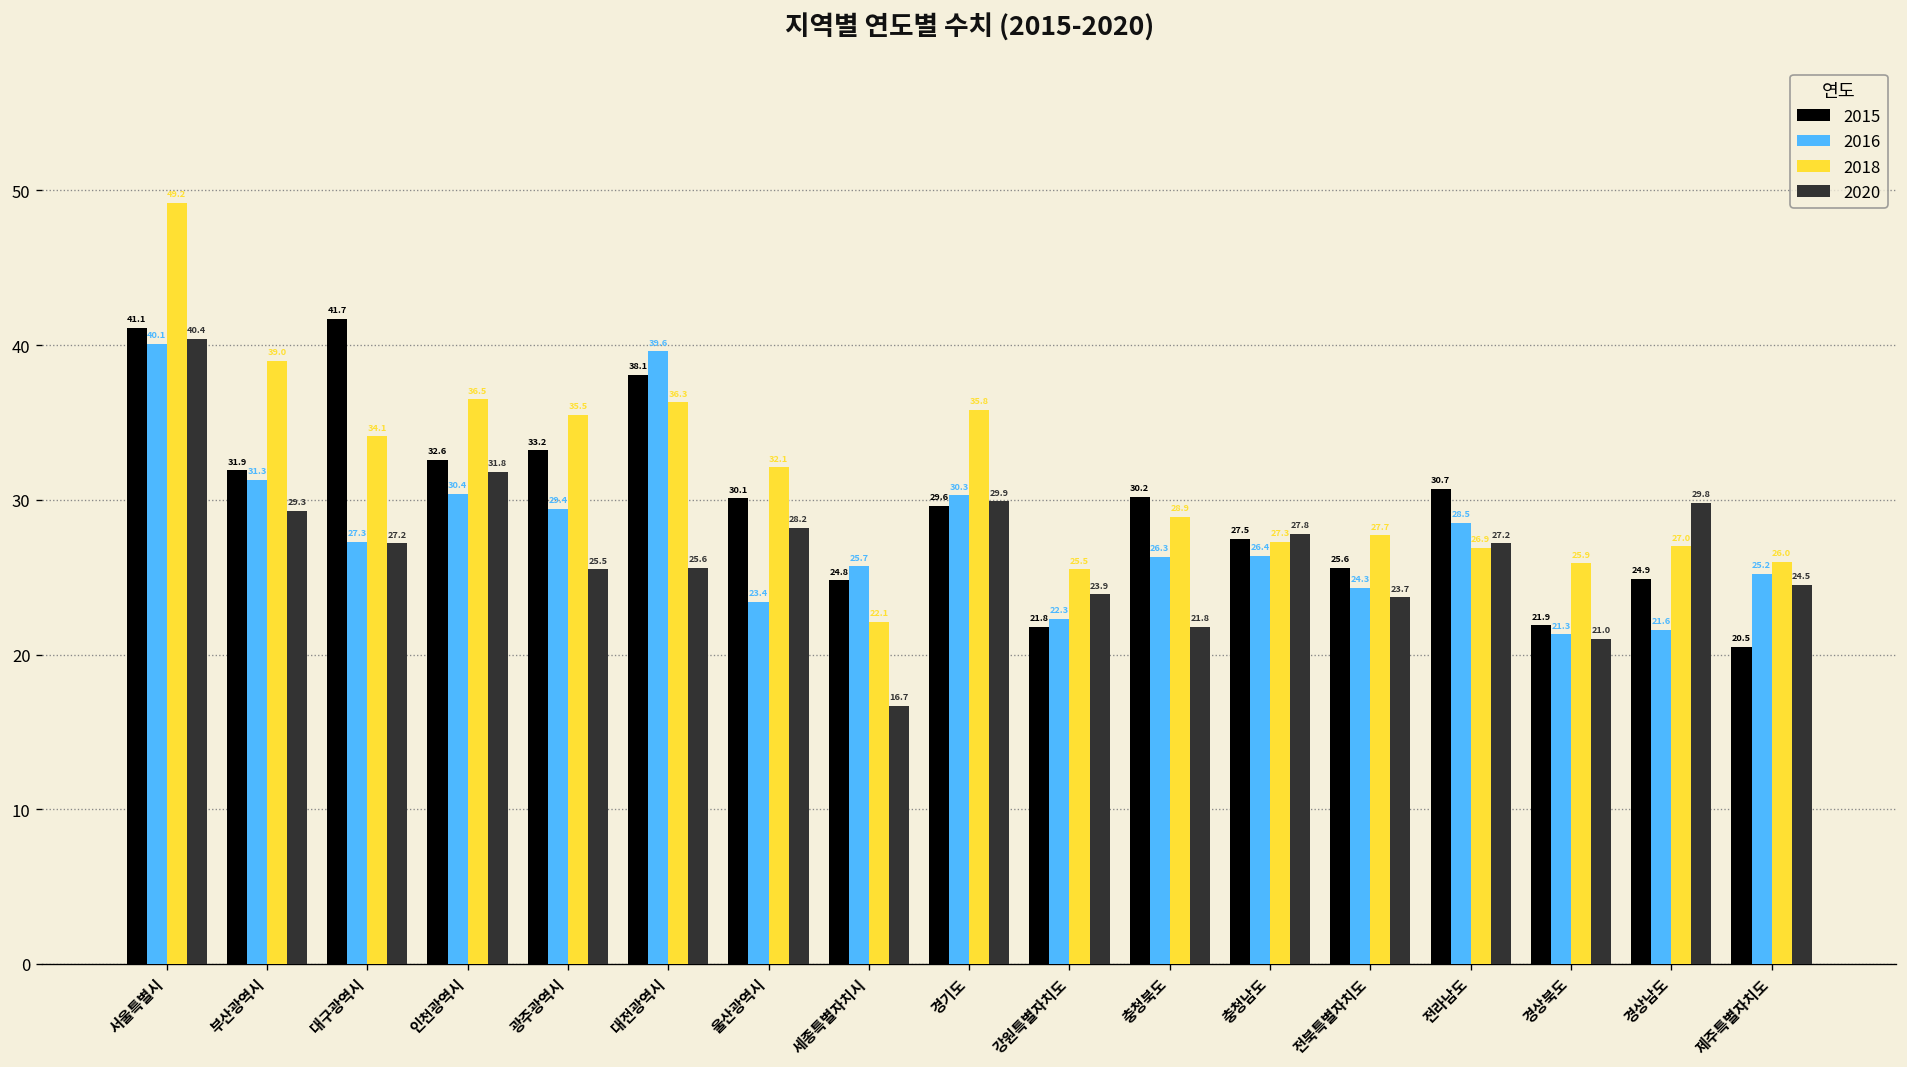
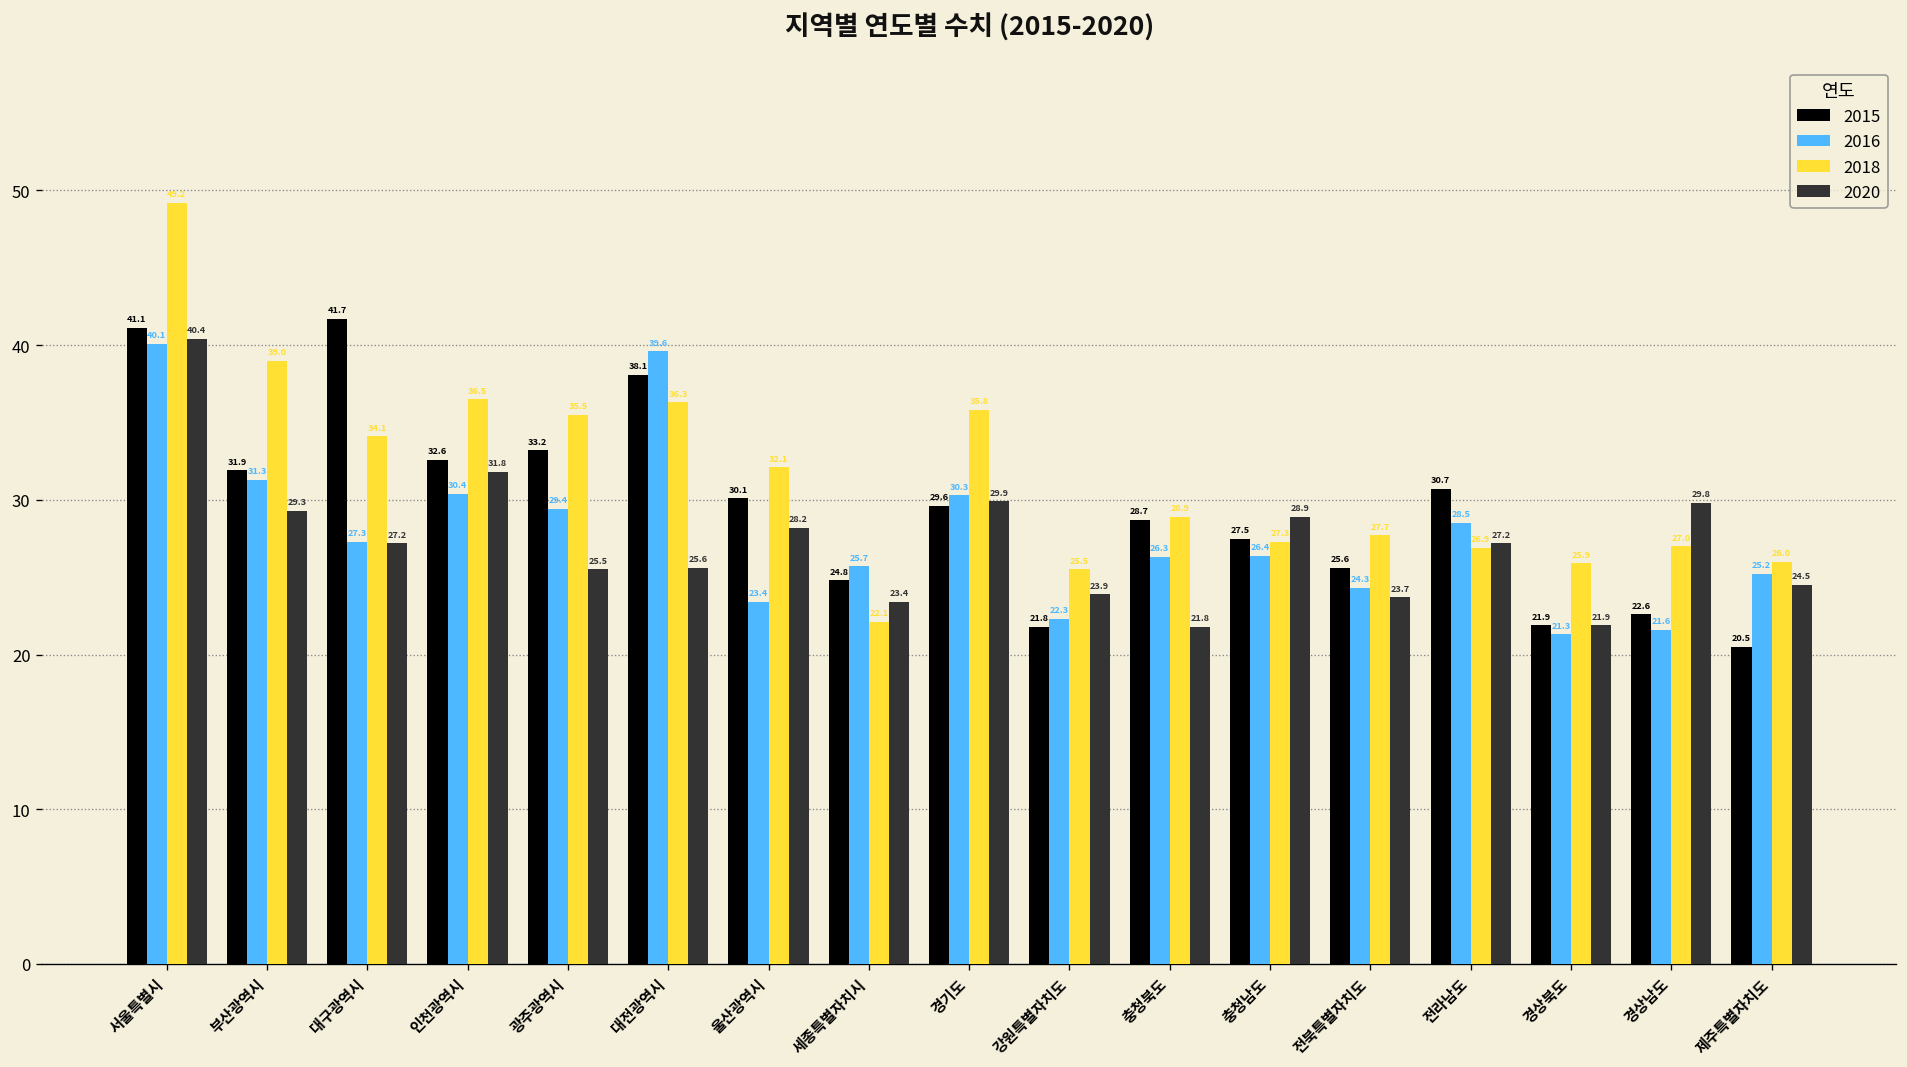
  {
    "2015": {
      "서울특별시": 41.1,
      "부산광역시": 31.9,
      "대구광역시": 41.7,
      "인천광역시": 32.6,
      "광주광역시": 33.2,
      "대전광역시": 38.1,
      "울산광역시": 30.1,
      "세종특별자치시": 24.8,
      "경기도": 29.6,
      "강원특별자치도": 21.8,
-     "충청북도": 30.2,
+     "충청북도": 28.7,
      "충청남도": 27.5,
      "전북특별자치도": 25.6,
      "전라남도": 30.7,
      "경상북도": 21.9,
-     "경상남도": 24.9,
+     "경상남도": 22.6,
      "제주특별자치도": 20.5
    },
    "2016": {
      "서울특별시": 40.1,
      "부산광역시": 31.3,
      "대구광역시": 27.3,
      "인천광역시": 30.4,
      "광주광역시": 29.4,
      "대전광역시": 39.6,
      "울산광역시": 23.4,
      "세종특별자치시": 25.7,
      "경기도": 30.3,
      "강원특별자치도": 22.3,
      "충청북도": 26.3,
      "충청남도": 26.4,
      "전북특별자치도": 24.3,
      "전라남도": 28.5,
      "경상북도": 21.3,
      "경상남도": 21.6,
      "제주특별자치도": 25.2
    },
    "2018": {
      "서울특별시": 49.2,
      "부산광역시": 39.0,
      "대구광역시": 34.1,
      "인천광역시": 36.5,
      "광주광역시": 35.5,
      "대전광역시": 36.3,
      "울산광역시": 32.1,
      "세종특별자치시": 22.1,
      "경기도": 35.8,
      "강원특별자치도": 25.5,
      "충청북도": 28.9,
      "충청남도": 27.3,
      "전북특별자치도": 27.7,
      "전라남도": 26.9,
      "경상북도": 25.9,
      "경상남도": 27.0,
      "제주특별자치도": 26.0
    },
    "2020": {
      "서울특별시": 40.4,
      "부산광역시": 29.3,
      "대구광역시": 27.2,
      "인천광역시": 31.8,
      "광주광역시": 25.5,
      "대전광역시": 25.6,
      "울산광역시": 28.2,
-     "세종특별자치시": 16.7,
+     "세종특별자치시": 23.4,
      "경기도": 29.9,
      "강원특별자치도": 23.9,
      "충청북도": 21.8,
-     "충청남도": 27.8,
+     "충청남도": 28.9,
      "전북특별자치도": 23.7,
      "전라남도": 27.2,
-     "경상북도": 21.0,
+     "경상북도": 21.9,
      "경상남도": 29.8,
      "제주특별자치도": 24.5
    }
  }
